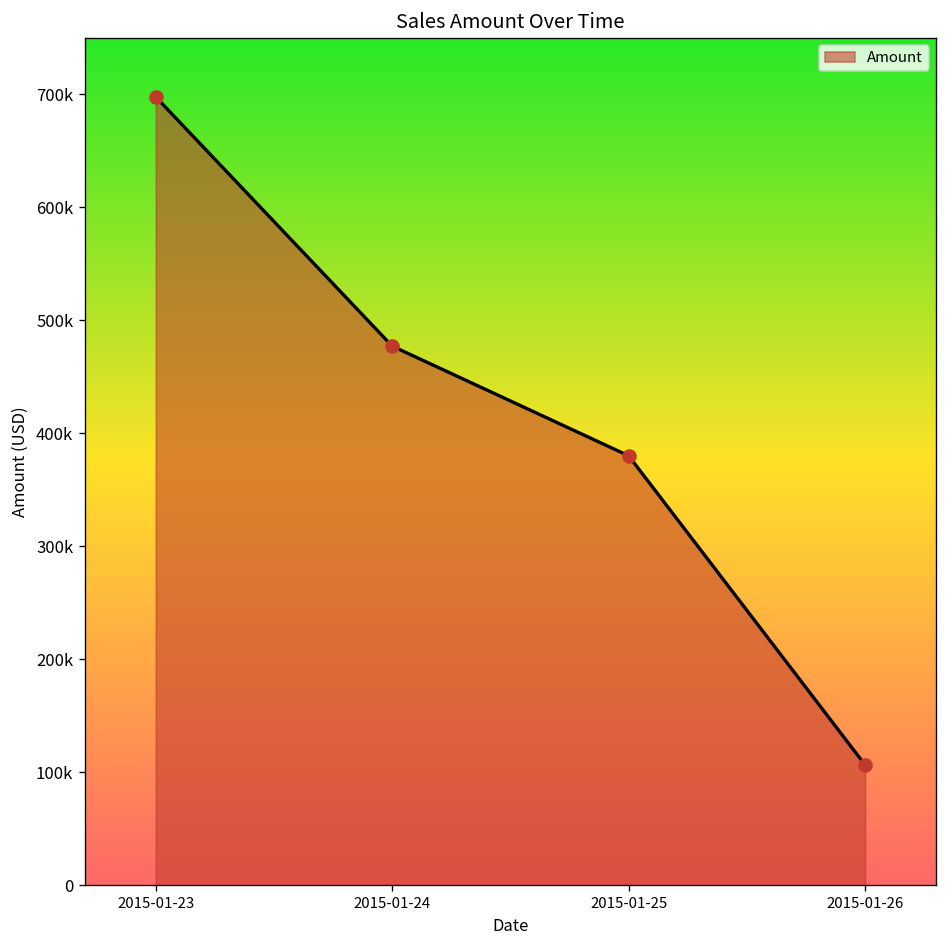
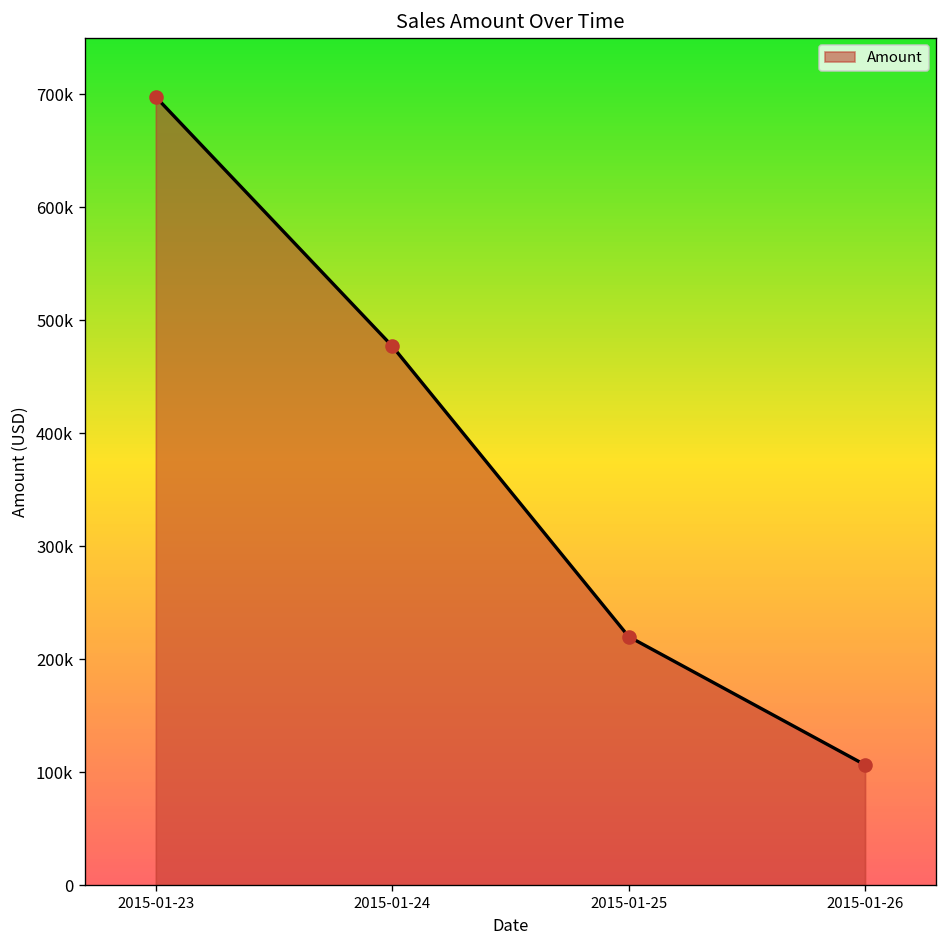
  {
    "2015-01-23": 700000,
    "2015-01-24": 480000,
-   "2015-01-25": 380000,
+   "2015-01-25": 220000,
    "2015-01-26": 110000
  }
